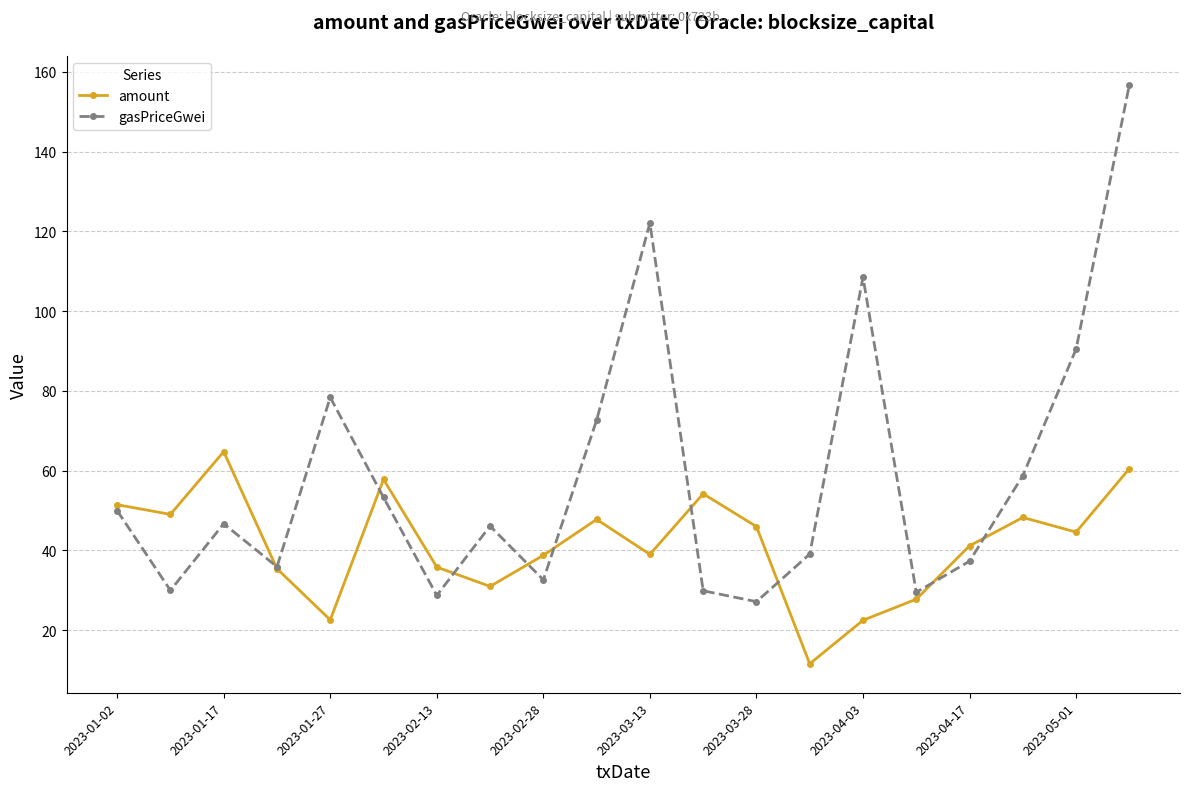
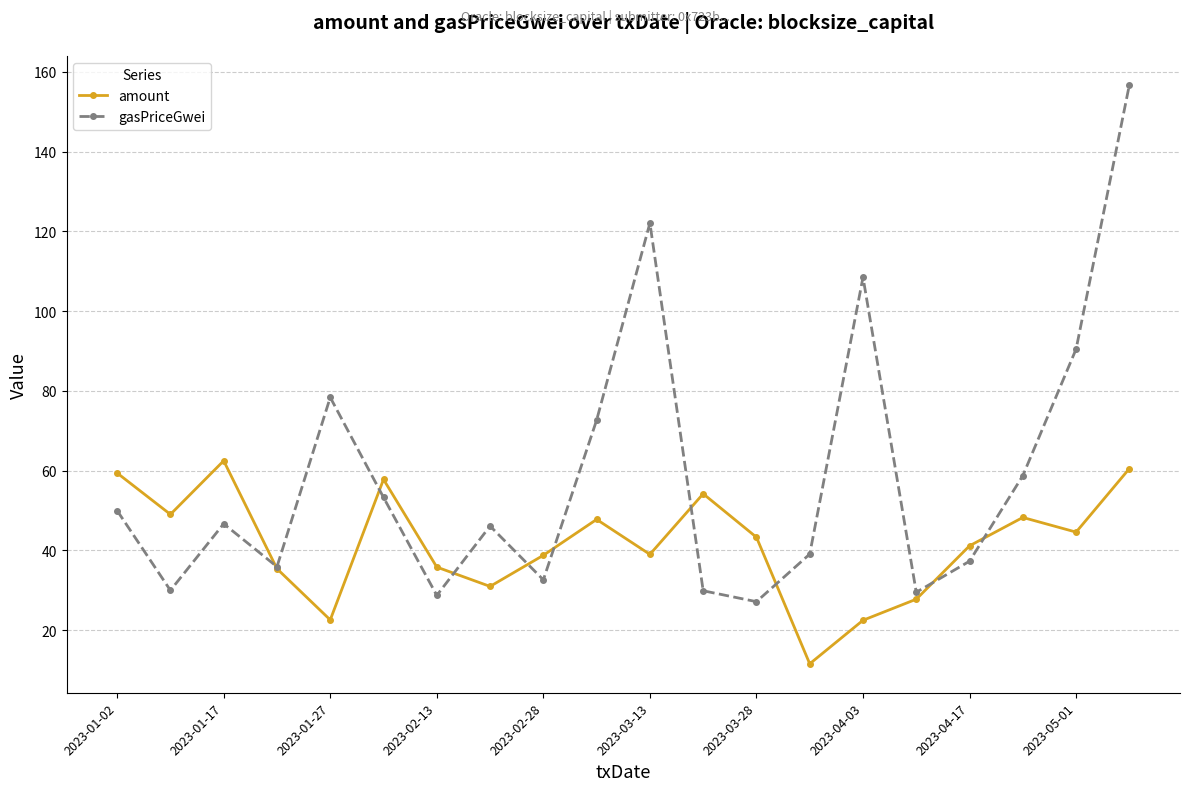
  {
    "amount": {
-     "2023-01-02": 51,
-     "2023-01-17": 65,
+     "2023-01-02": 59,
+     "2023-01-17": 62,
      "2023-01-27": 23,
      "2023-02-13": 36,
      "2023-02-28": 39,
      "2023-03-13": 39,
-     "2023-03-28": 46,
+     "2023-03-28": 43,
      "2023-04-03": 23,
      "2023-04-17": 41,
      "2023-05-01": 45
    },
    "gasPriceGwei": {
      "2023-01-02": 50,
      "2023-01-17": 47,
      "2023-01-27": 78,
      "2023-02-13": 29,
      "2023-02-28": 33,
      "2023-03-13": 122,
      "2023-03-28": 27,
      "2023-04-03": 109,
      "2023-04-17": 37,
      "2023-05-01": 91
    }
  }
